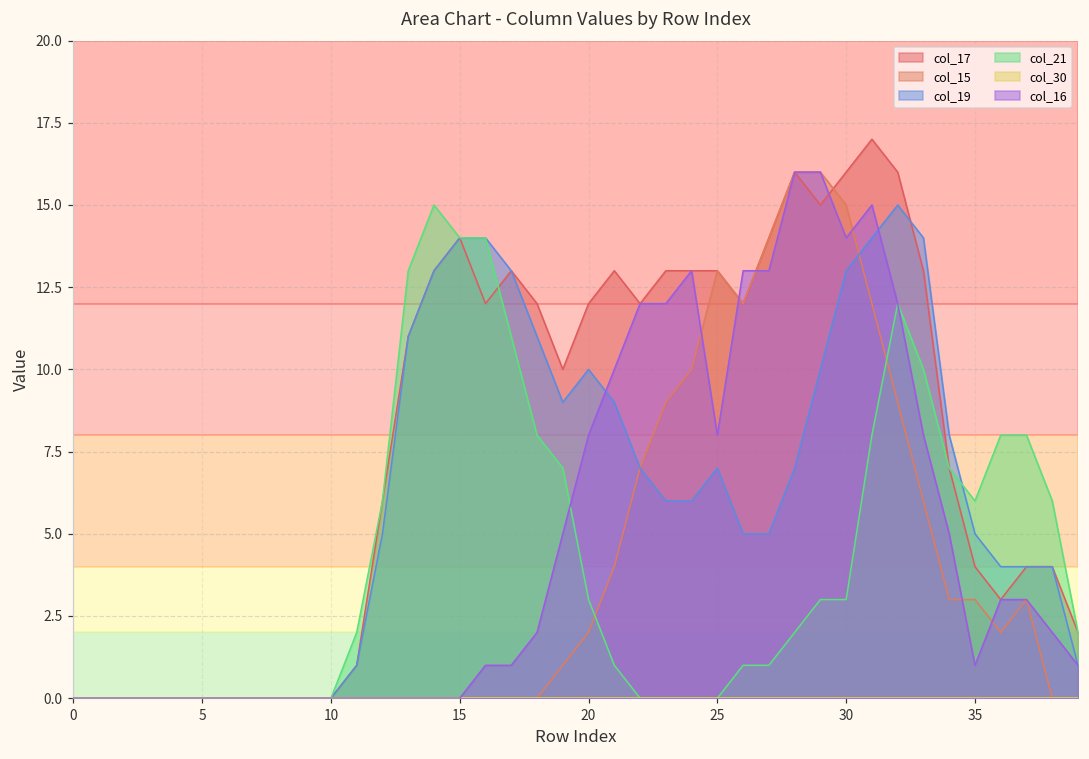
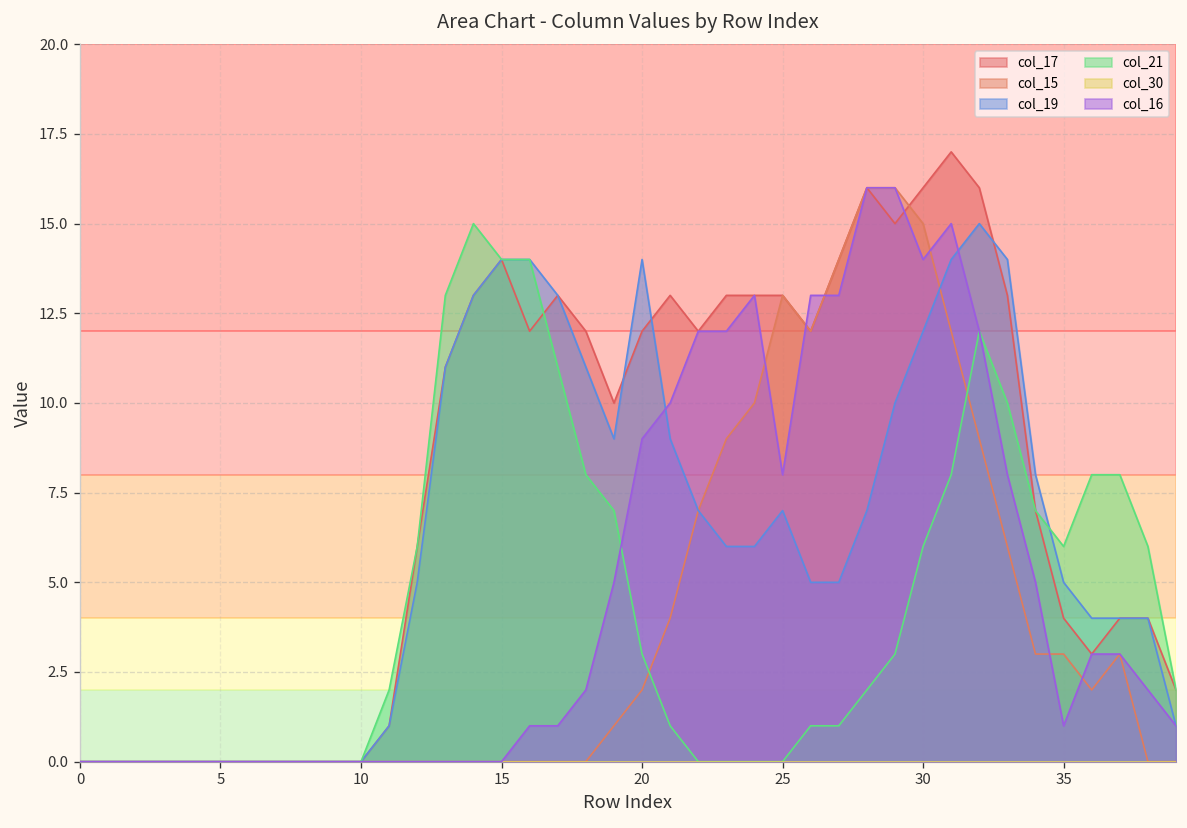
  {
    "col_19": {
-     "20": 10,
+     "20": 14,
      "25": 7,
-     "30": 13,
+     "30": 12,
      "35": 5
    },
    "col_21": {
      "20": 3,
-     "30": 3,
+     "30": 6,
      "35": 6
    },
    "col_30": {
      "20": 0,
      "30": 0,
      "35": 0
    },
    "col_16": {
-     "20": 8,
+     "20": 9,
      "25": 8,
      "30": 14,
      "35": 1
    }
  }
